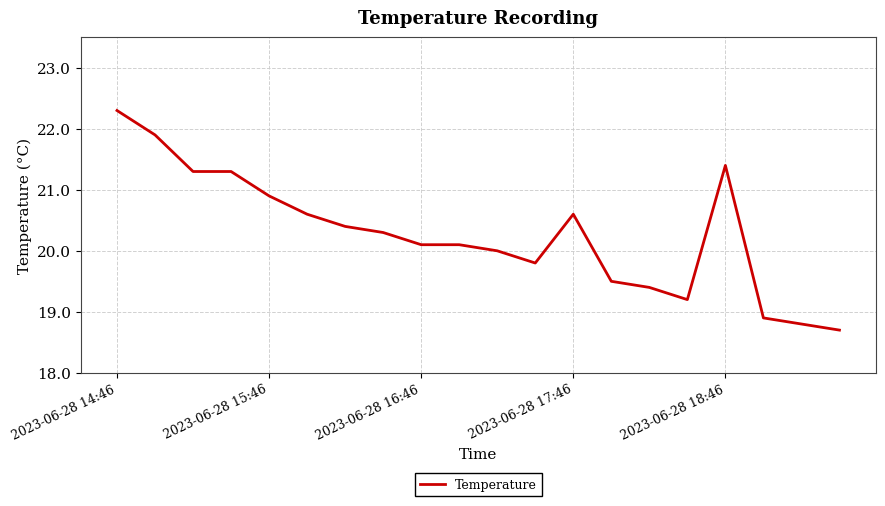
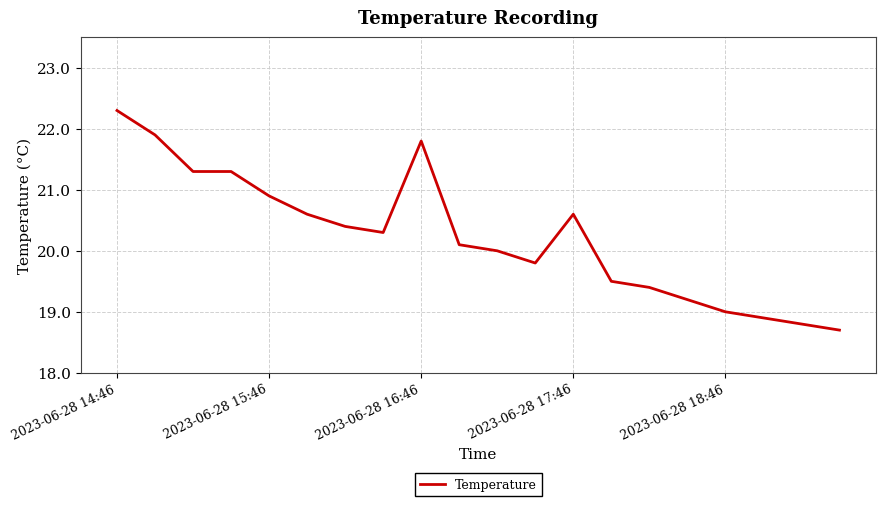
  {
    "2023-06-28 14:46": 22.3,
    "2023-06-28 15:46": 20.9,
-   "2023-06-28 16:46": 20.1,
+   "2023-06-28 16:46": 21.8,
    "2023-06-28 17:46": 20.6,
-   "2023-06-28 18:46": 21.4
+   "2023-06-28 18:46": 19.0
  }
